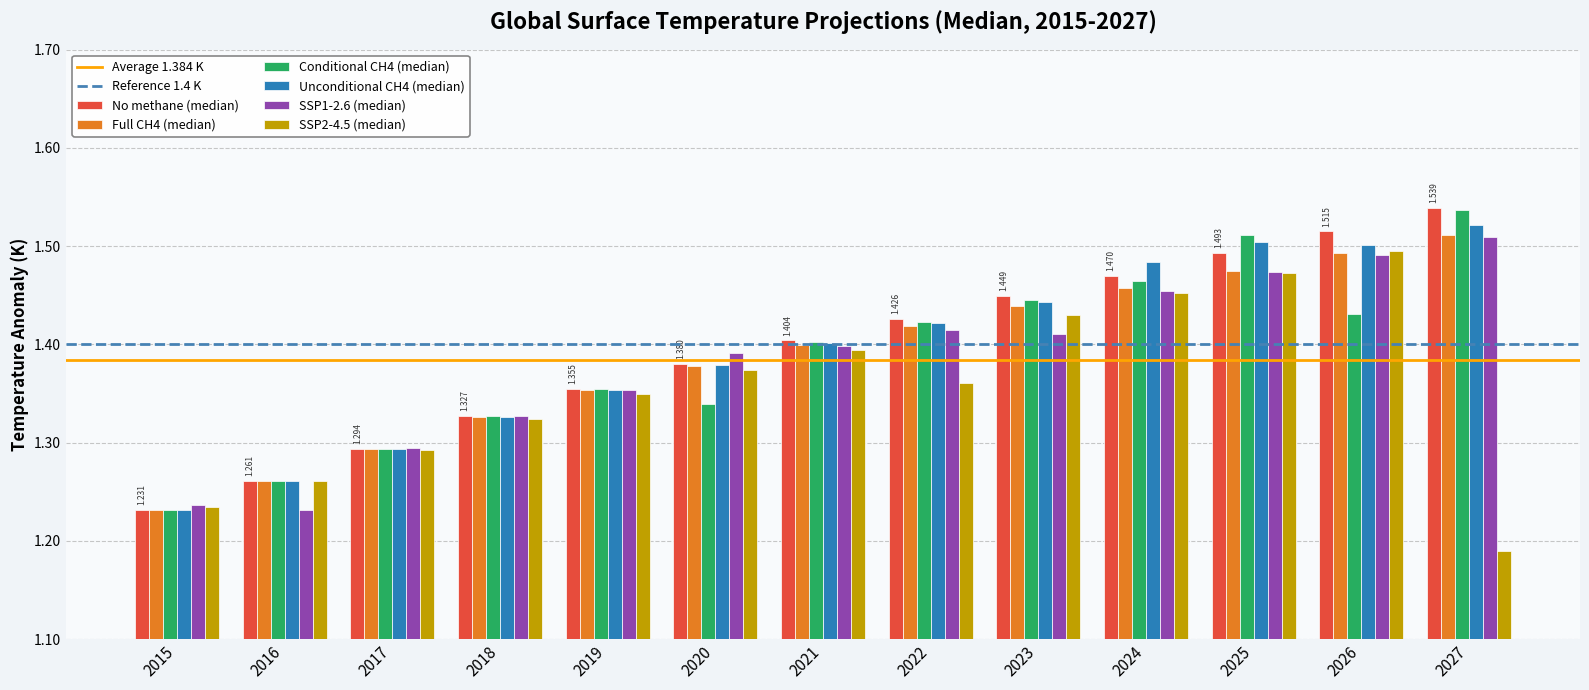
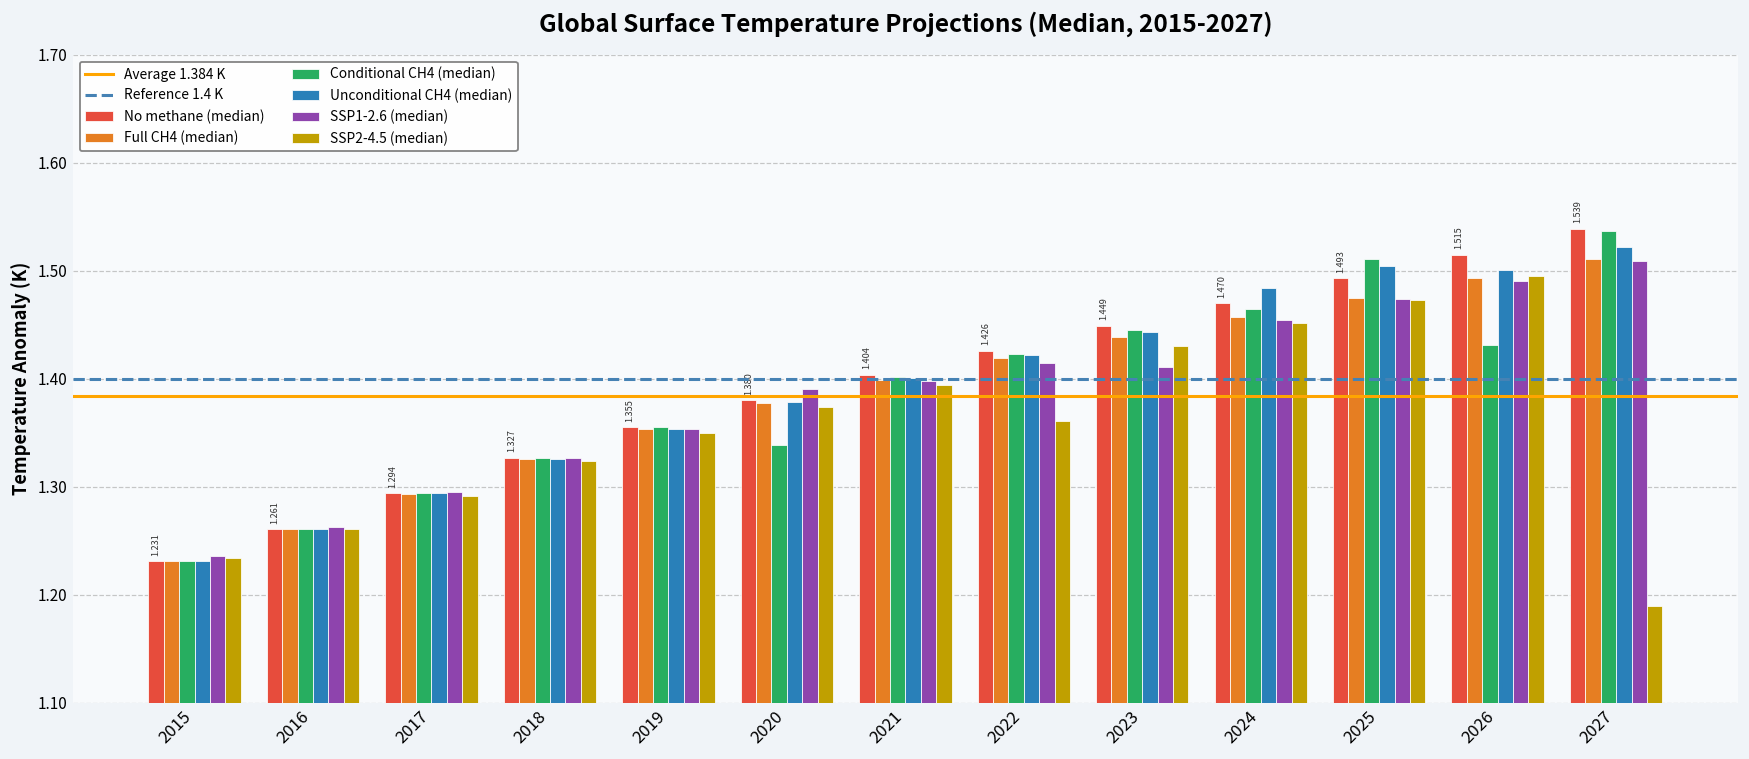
  {
    "Conditional CH4 (median)": {
      "2020": 1.34,
      "2021": 1.40,
      "2022": 1.42,
      "2023": 1.45,
      "2024": 1.47,
      "2025": 1.51,
      "2026": 1.43,
      "2027": 1.54
    },
    "Unconditional CH4 (median)": {
      "2015": 1.23,
      "2016": 1.26,
      "2017": 1.29,
      "2018": 1.33,
      "2019": 1.35,
      "2020": 1.38,
      "2021": 1.40,
      "2022": 1.42,
      "2023": 1.44,
      "2024": 1.48,
      "2025": 1.50,
      "2026": 1.50,
      "2027": 1.52
    },
    "SSP1-2.6 (median)": {
      "2015": 1.24,
-     "2016": 1.23,
+     "2016": 1.26,
      "2017": 1.30,
      "2018": 1.33,
      "2019": 1.35,
      "2020": 1.39,
      "2021": 1.40,
      "2022": 1.42,
      "2023": 1.41,
      "2024": 1.45,
      "2025": 1.47,
      "2026": 1.49,
      "2027": 1.51
    },
    "SSP2-4.5 (median)": {
      "2015": 1.23,
      "2016": 1.26,
      "2017": 1.29,
      "2018": 1.32,
      "2019": 1.35,
      "2020": 1.37,
      "2021": 1.39,
      "2022": 1.36,
      "2023": 1.43,
      "2024": 1.45,
      "2025": 1.47,
      "2026": 1.50,
      "2027": 1.19
    }
  }
